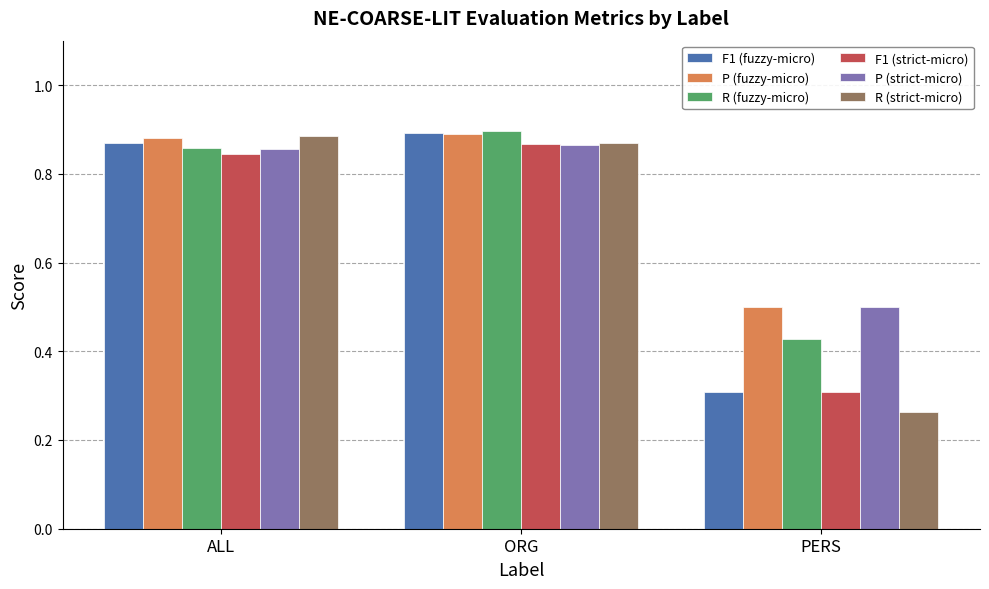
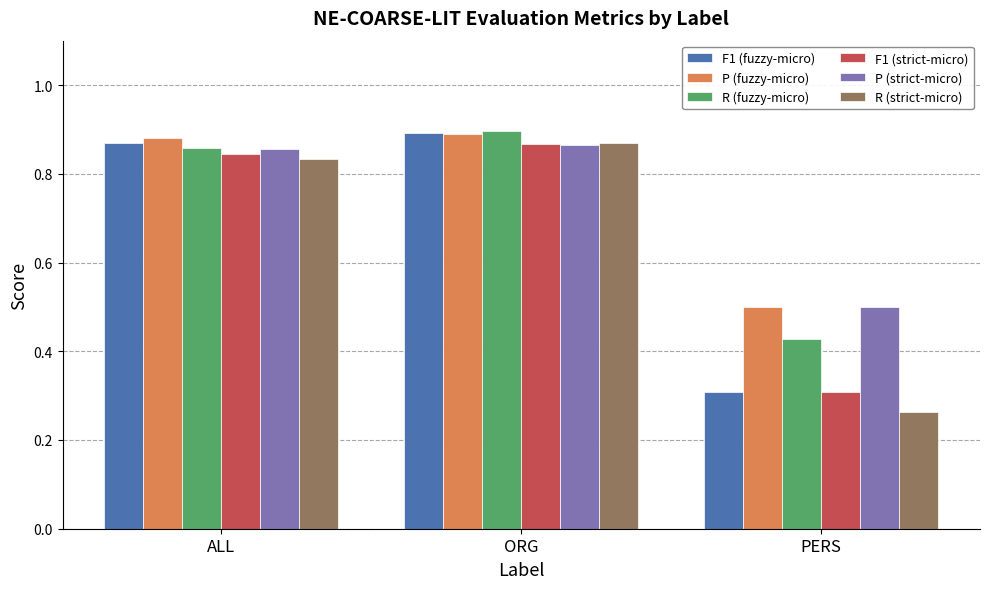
  {
    "R (fuzzy-micro)": {
      "ALL": 0.86,
      "ORG": 0.90,
      "PERS": 0.43
    },
    "R (strict-micro)": {
-     "ALL": 0.89,
+     "ALL": 0.83,
      "ORG": 0.87,
      "PERS": 0.26
    }
  }
